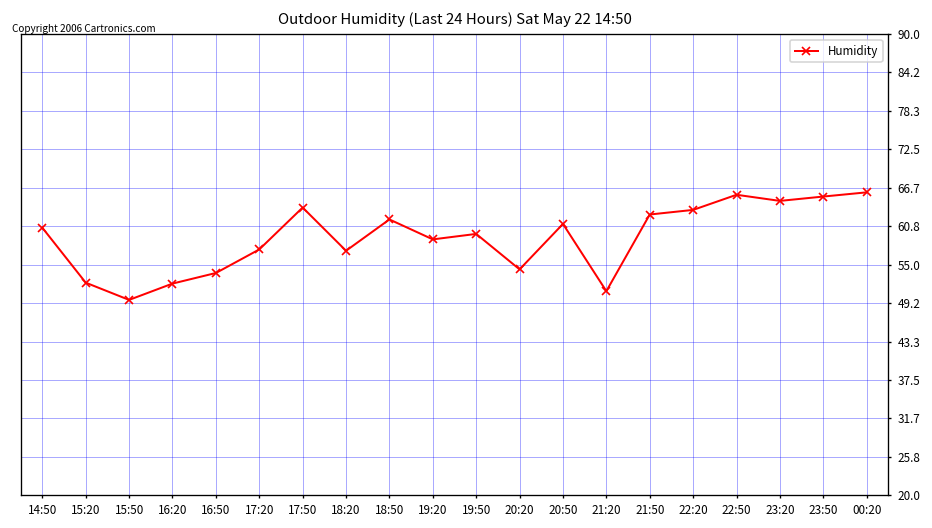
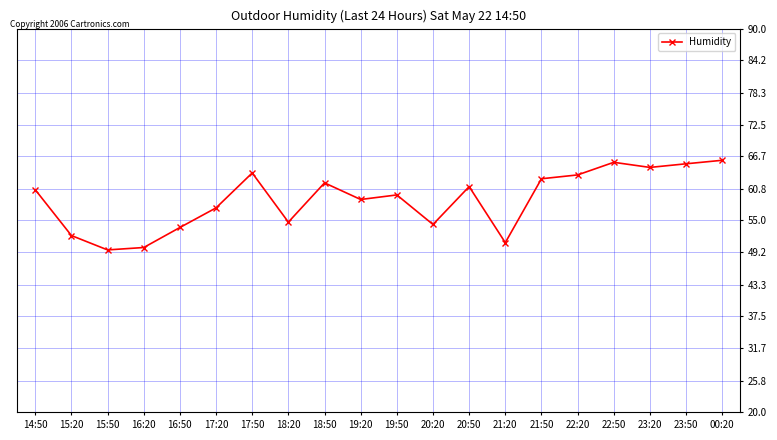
  {
    "14:50": 61,
    "15:20": 52,
    "15:50": 50,
-   "16:20": 52,
+   "16:20": 50,
    "16:50": 54,
    "17:20": 57,
    "17:50": 64,
-   "18:20": 57,
+   "18:20": 55,
    "18:50": 62,
    "19:20": 59,
    "19:50": 60,
    "20:20": 54,
    "20:50": 61,
    "21:20": 51,
    "21:50": 63,
    "22:20": 63,
    "22:50": 66,
    "23:20": 65,
    "23:50": 65,
    "00:20": 66
  }
